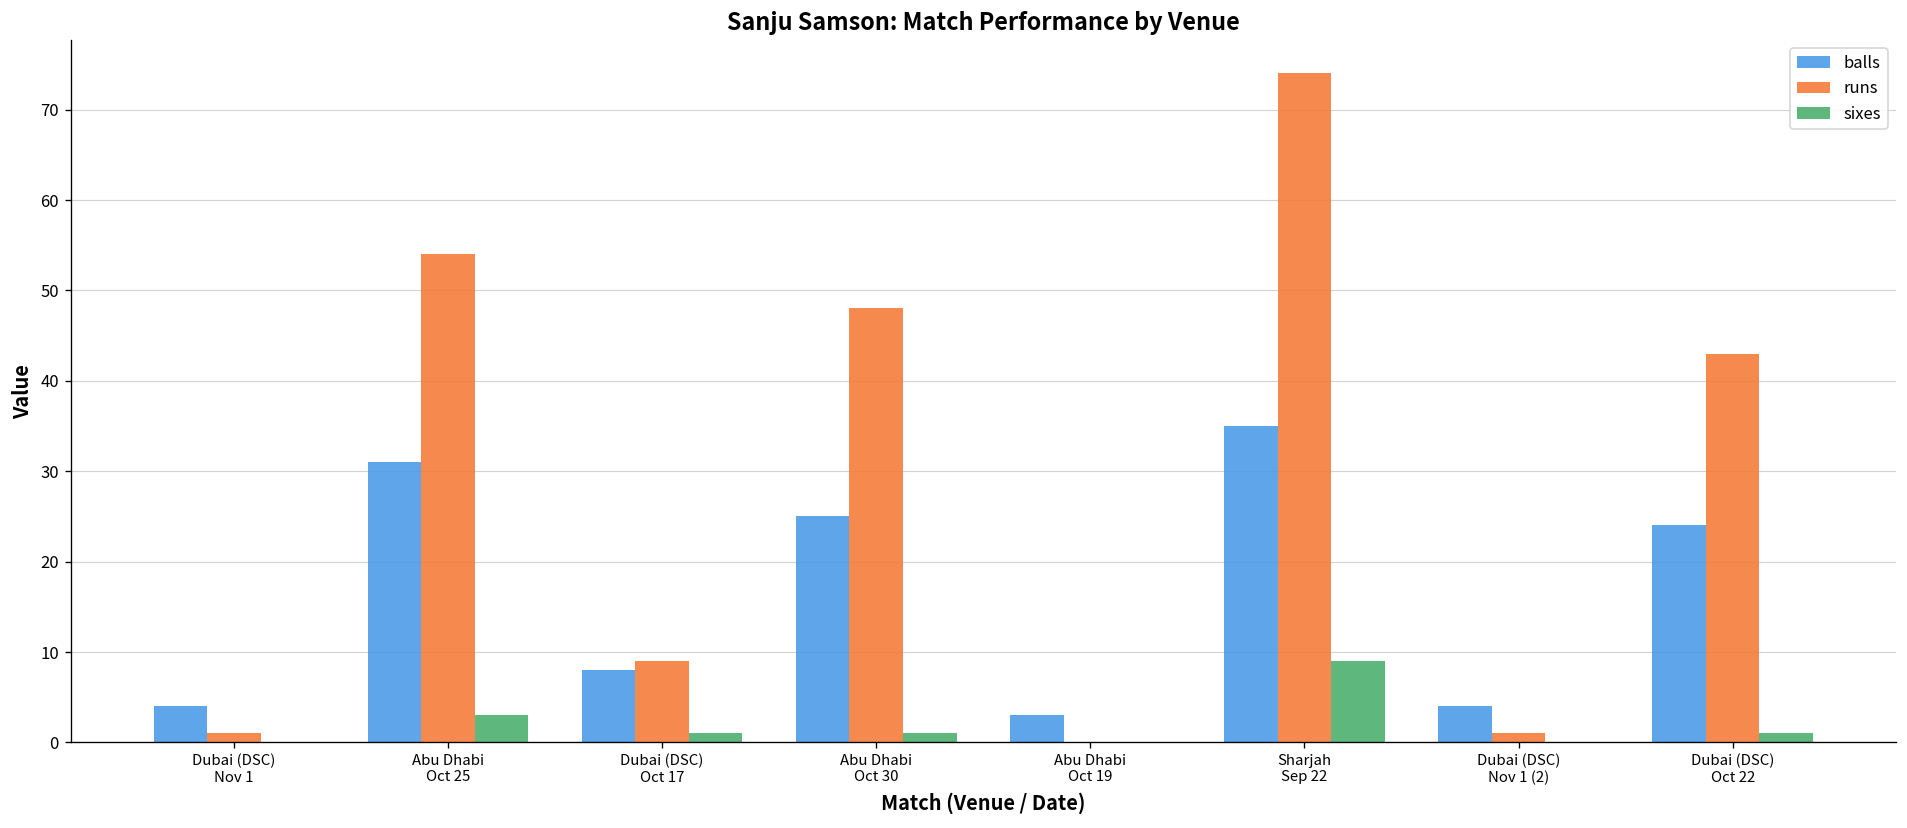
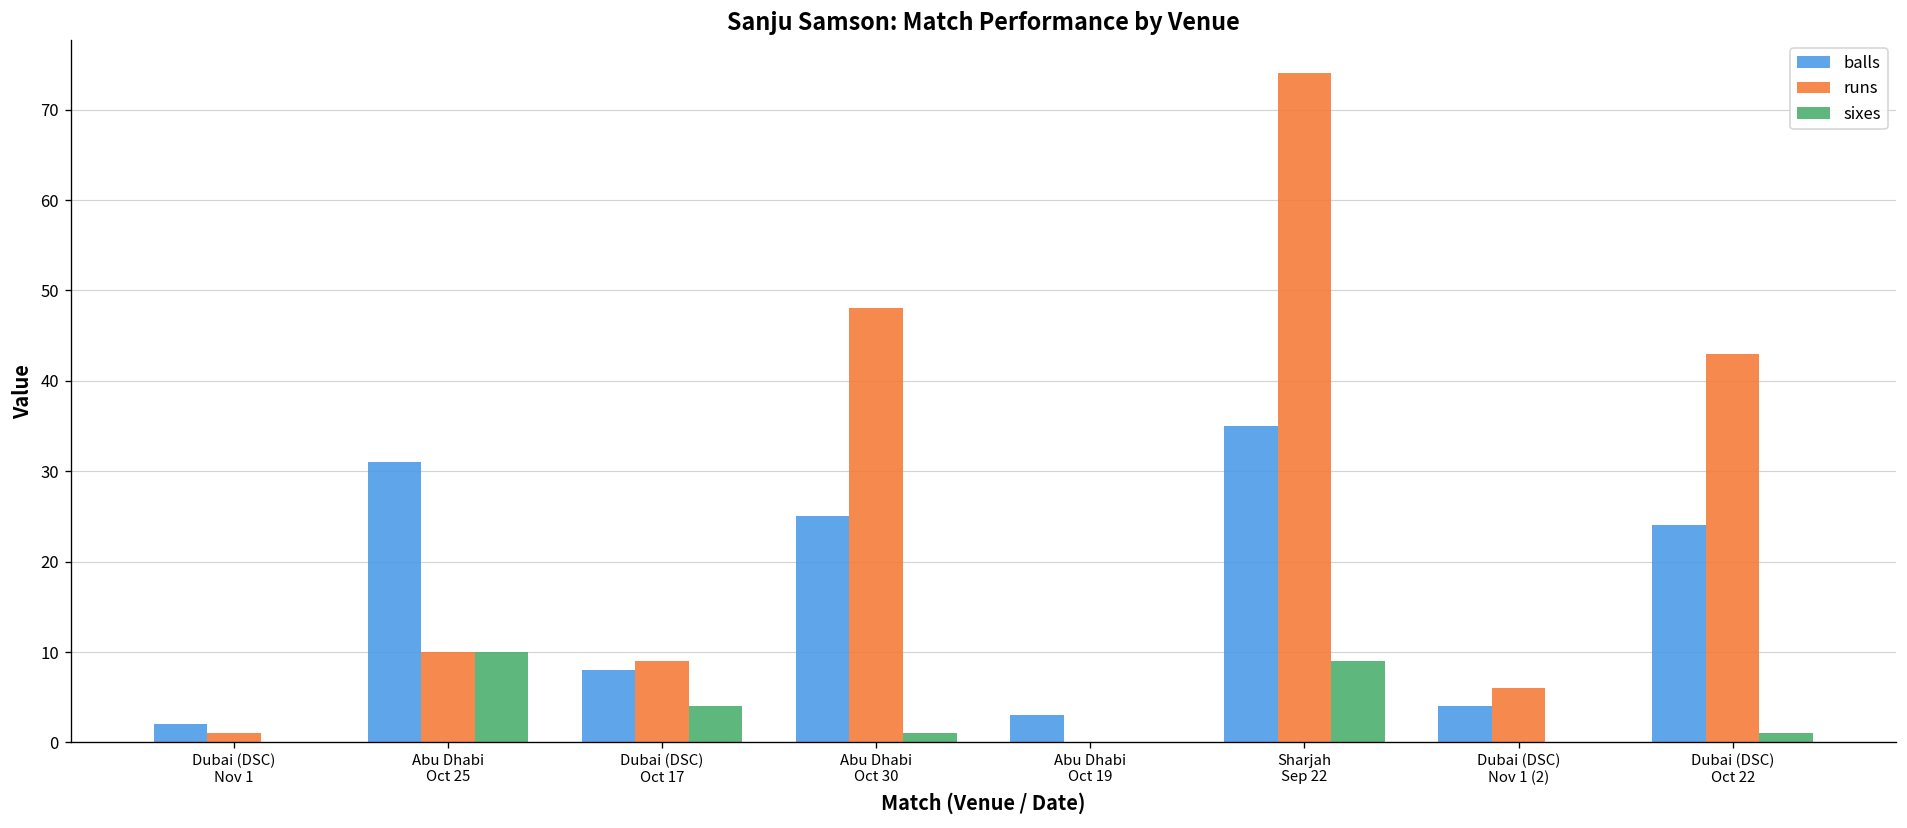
  {
    "balls": {
-     "Dubai (DSC) Nov 1": 4,
+     "Dubai (DSC) Nov 1": 2,
      "Abu Dhabi Oct 25": 31,
      "Dubai (DSC) Oct 17": 8,
      "Abu Dhabi Oct 30": 25,
      "Abu Dhabi Oct 19": 3,
      "Sharjah Sep 22": 35,
      "Dubai (DSC) Nov 1 (2)": 4,
      "Dubai (DSC) Oct 22": 24
    },
    "runs": {
      "Dubai (DSC) Nov 1": 1,
-     "Abu Dhabi Oct 25": 54,
+     "Abu Dhabi Oct 25": 10,
      "Dubai (DSC) Oct 17": 9,
      "Abu Dhabi Oct 30": 48,
      "Abu Dhabi Oct 19": 0,
      "Sharjah Sep 22": 74,
-     "Dubai (DSC) Nov 1 (2)": 1,
+     "Dubai (DSC) Nov 1 (2)": 6,
      "Dubai (DSC) Oct 22": 43
    },
    "sixes": {
      "Dubai (DSC) Nov 1": 0,
-     "Abu Dhabi Oct 25": 3,
-     "Dubai (DSC) Oct 17": 1,
+     "Abu Dhabi Oct 25": 10,
+     "Dubai (DSC) Oct 17": 4,
      "Abu Dhabi Oct 30": 1,
      "Abu Dhabi Oct 19": 0,
      "Sharjah Sep 22": 9,
      "Dubai (DSC) Nov 1 (2)": 0,
      "Dubai (DSC) Oct 22": 1
    }
  }
